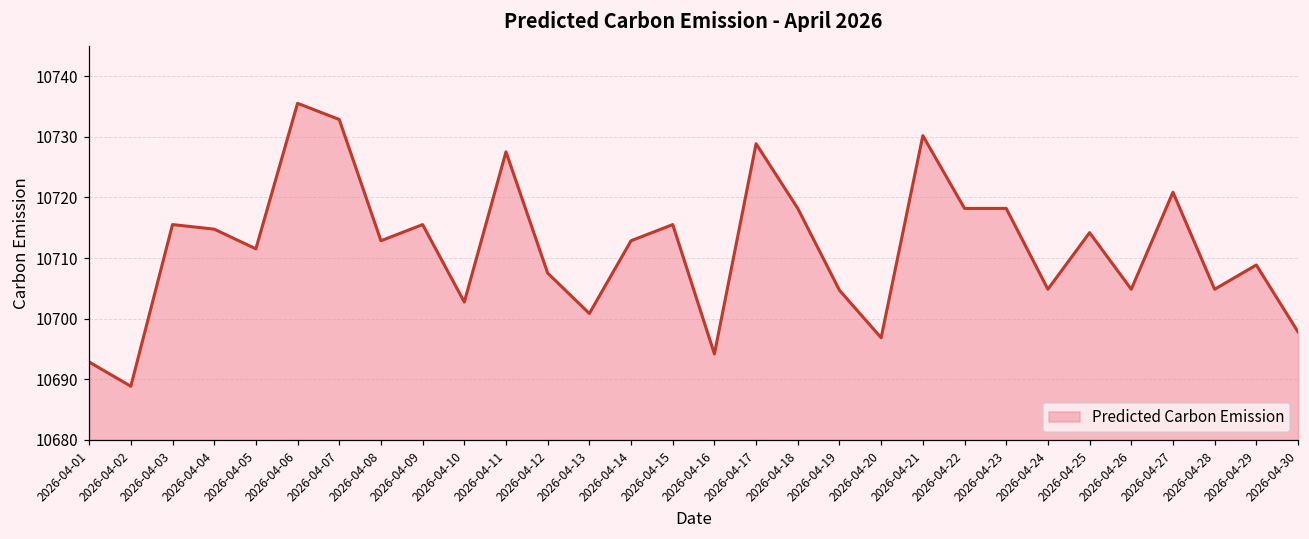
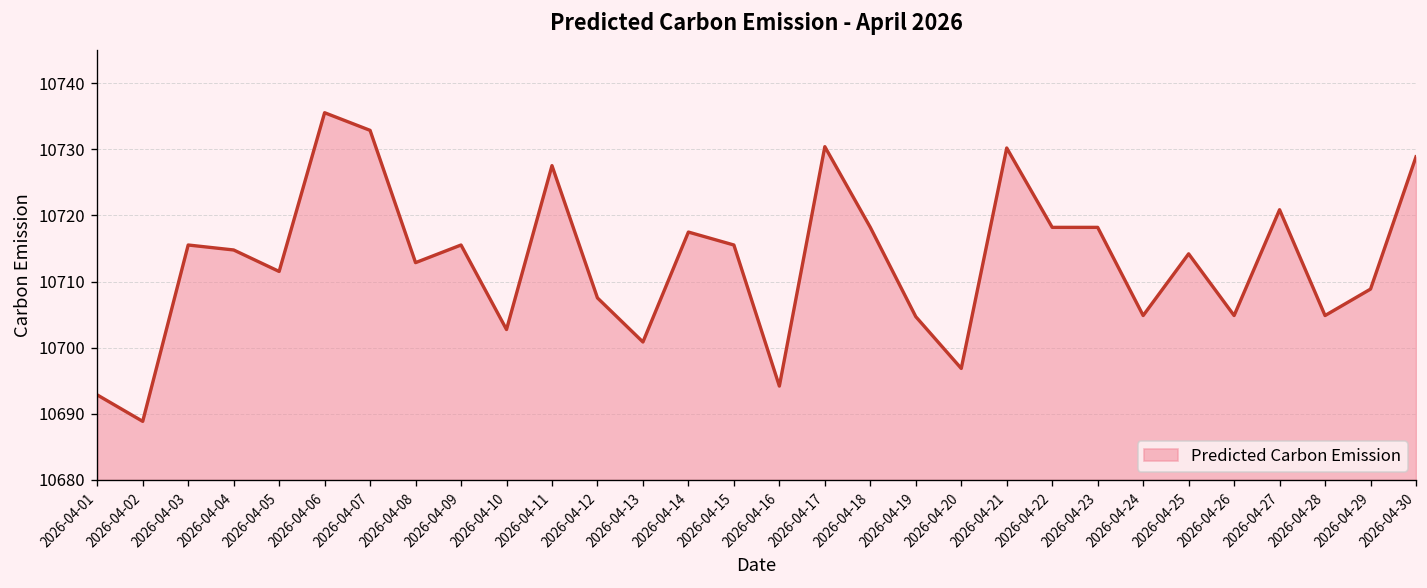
  {
    "2026-04-01": 10693,
    "2026-04-02": 10689,
    "2026-04-03": 10716,
    "2026-04-04": 10715,
    "2026-04-05": 10712,
    "2026-04-06": 10736,
    "2026-04-07": 10733,
    "2026-04-08": 10713,
    "2026-04-09": 10716,
    "2026-04-10": 10703,
    "2026-04-11": 10728,
    "2026-04-12": 10708,
    "2026-04-13": 10701,
-   "2026-04-14": 10713,
+   "2026-04-14": 10717,
    "2026-04-15": 10716,
    "2026-04-16": 10694,
-   "2026-04-17": 10729,
+   "2026-04-17": 10730,
    "2026-04-18": 10718,
    "2026-04-19": 10705,
    "2026-04-20": 10697,
    "2026-04-21": 10730,
    "2026-04-22": 10718,
    "2026-04-23": 10718,
    "2026-04-24": 10705,
    "2026-04-25": 10714,
    "2026-04-26": 10705,
    "2026-04-27": 10721,
    "2026-04-28": 10705,
    "2026-04-29": 10709,
-   "2026-04-30": 10698
+   "2026-04-30": 10729
  }
